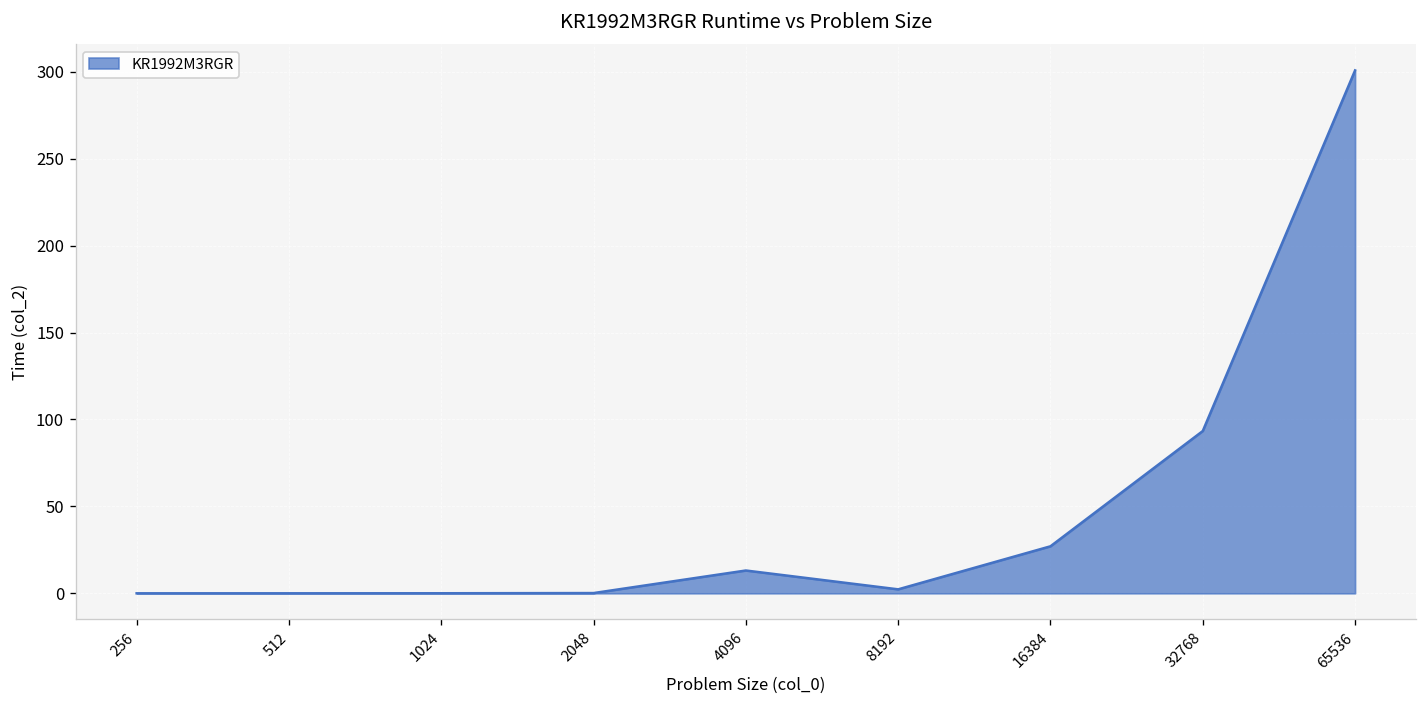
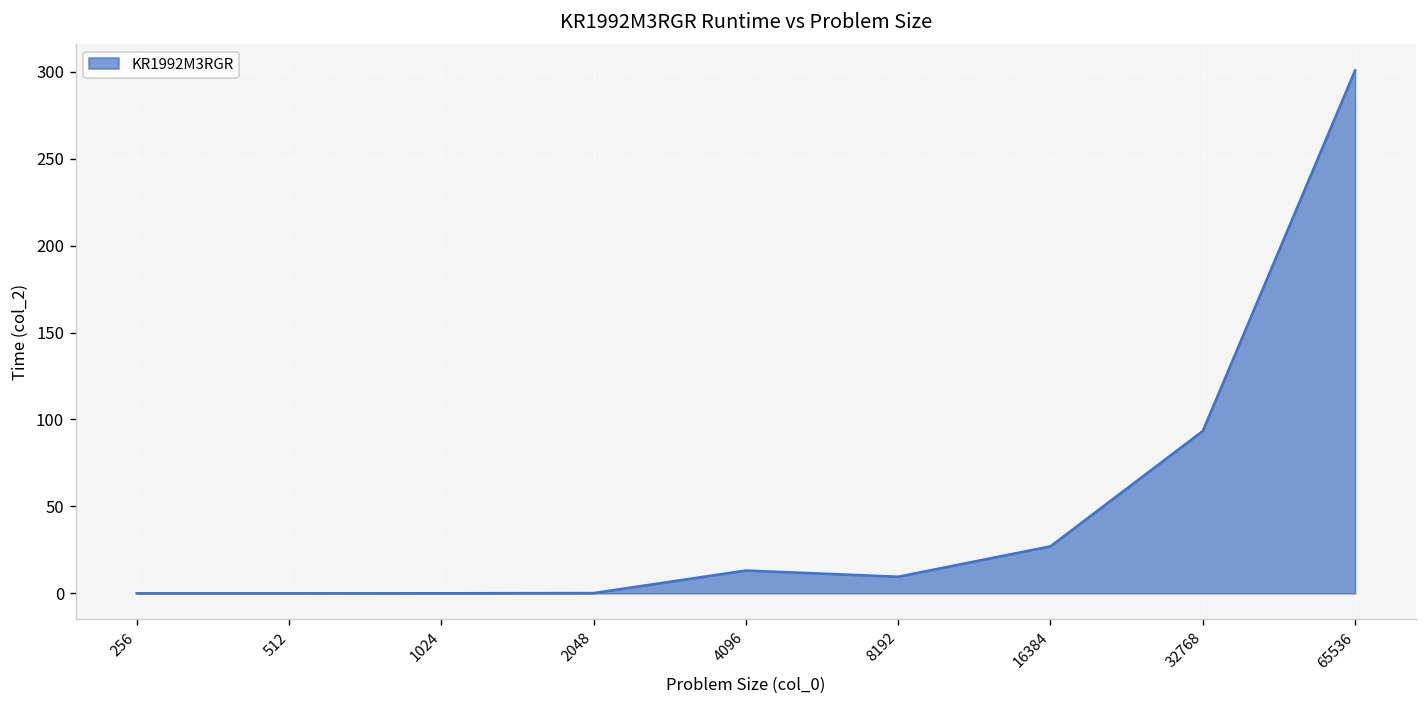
  {
    "256": 0,
    "512": 0,
    "1024": 0,
    "2048": 0,
    "4096": 13,
-   "8192": 2,
+   "8192": 10,
    "16384": 27,
    "32768": 93,
    "65536": 301
  }
